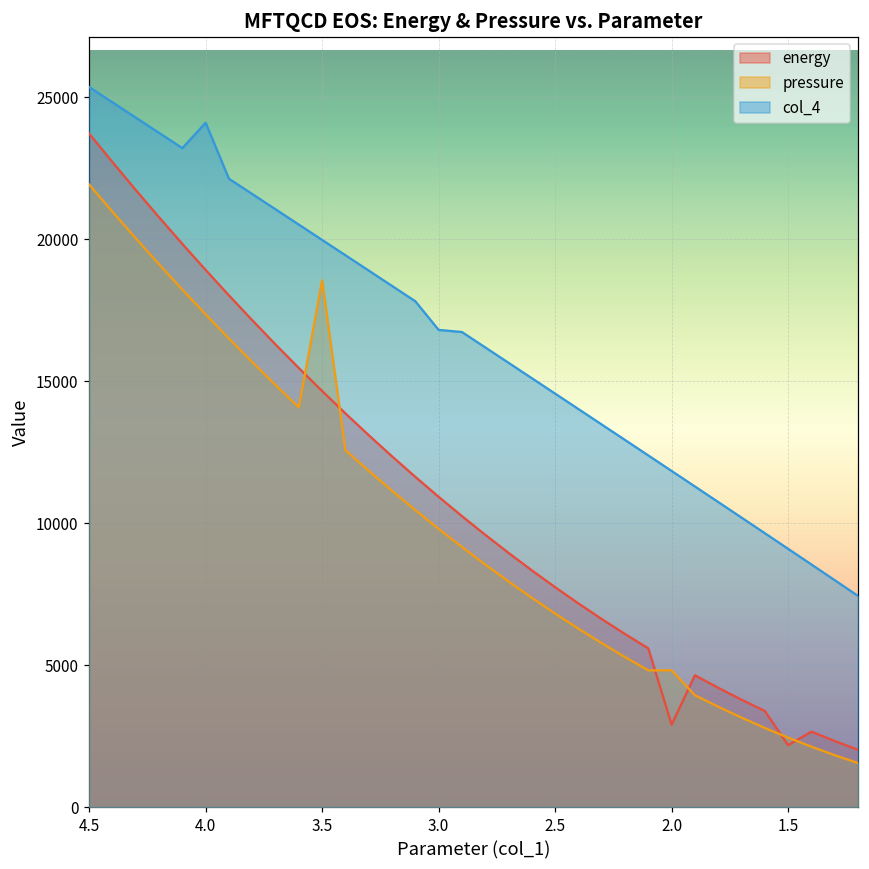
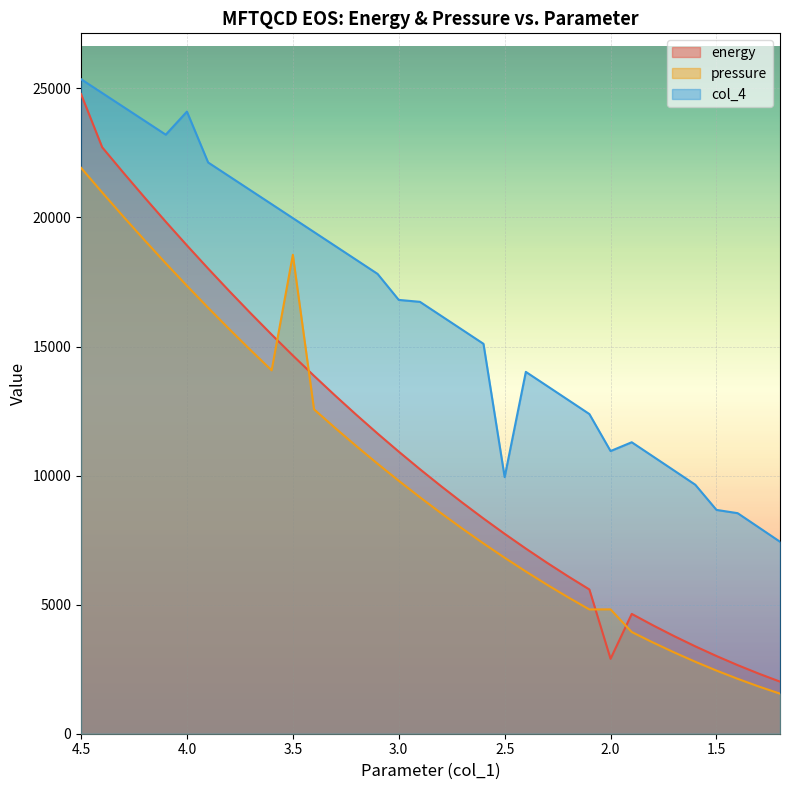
  {
    "energy": {
-     "4.5": 23700,
+     "4.5": 24800,
      "4.0": 18900,
      "3.5": 14700,
      "3.0": 10900,
      "2.5": 7700,
      "2.0": 2900,
-     "1.5": 2200
+     "1.5": 3000
    },
    "pressure": {
      "4.5": 21900,
      "4.0": 17400,
      "3.5": 18600,
      "3.0": 9800,
      "2.5": 6800,
      "2.0": 4800,
      "1.5": 2400
    },
    "col_4": {
      "4.5": 25400,
      "4.0": 24100,
      "3.5": 20000,
      "3.0": 16800,
-     "2.5": 14600,
-     "2.0": 11800,
-     "1.5": 9100
+     "2.5": 9900,
+     "2.0": 11000,
+     "1.5": 8700
    }
  }
